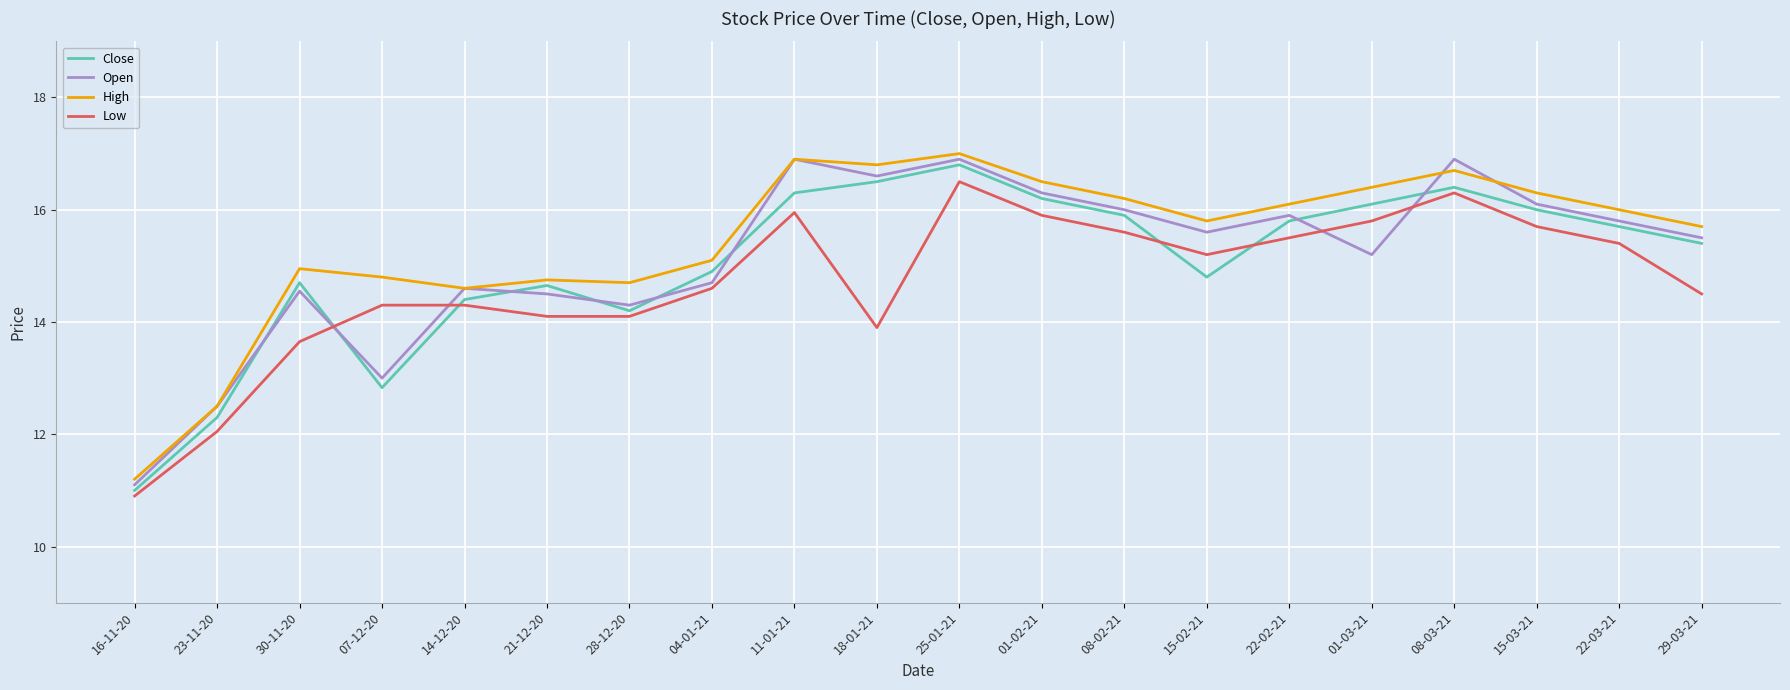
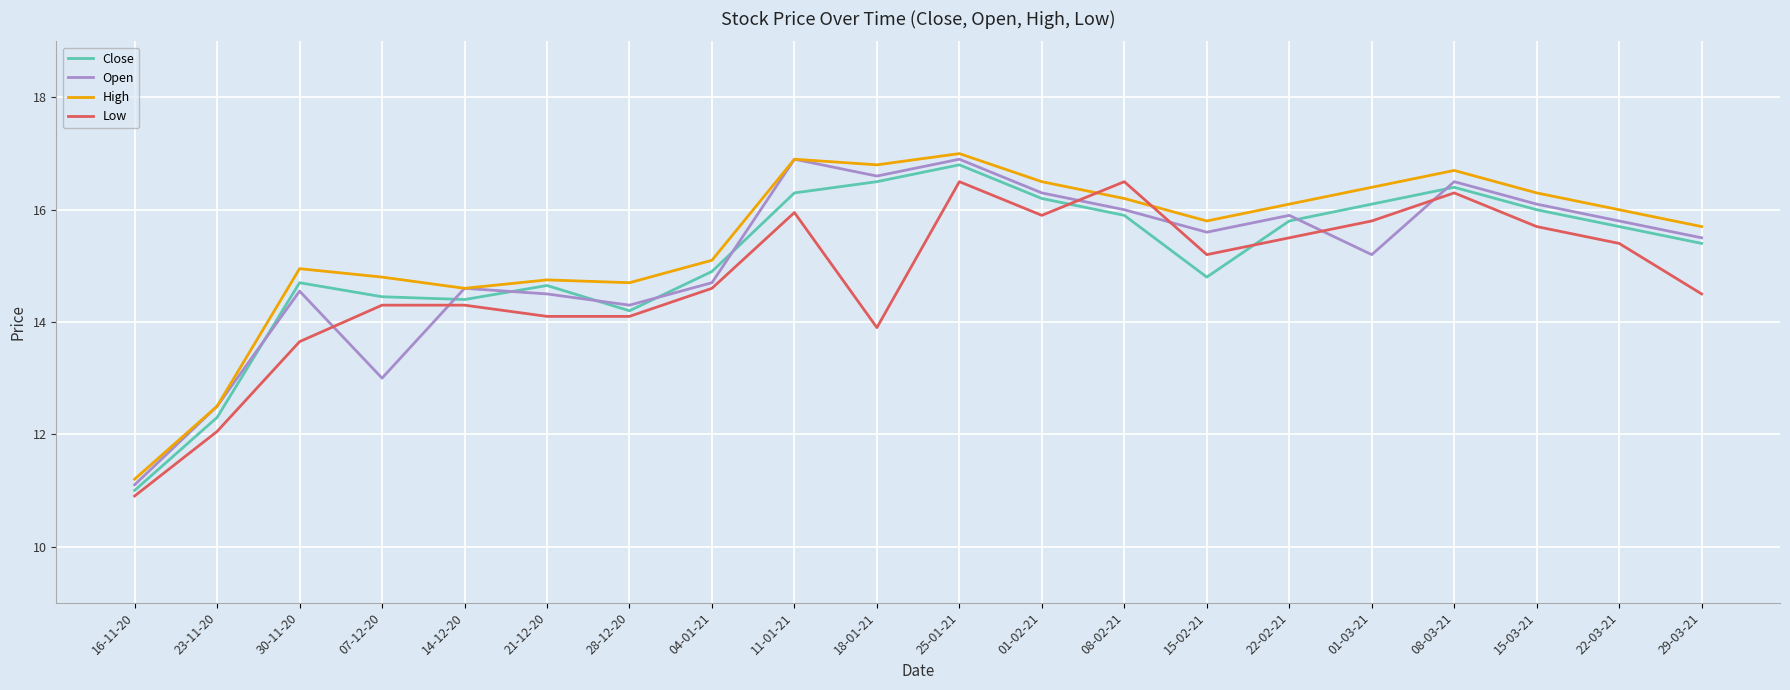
  {
    "Close": {
      "16-11-20": 11.0,
      "23-11-20": 12.3,
      "30-11-20": 14.7,
-     "07-12-20": 12.8,
+     "07-12-20": 14.5,
      "14-12-20": 14.4,
      "21-12-20": 14.7,
      "28-12-20": 14.2,
      "04-01-21": 14.9,
      "11-01-21": 16.3,
      "18-01-21": 16.5,
      "25-01-21": 16.8,
      "01-02-21": 16.2,
      "08-02-21": 15.9,
      "15-02-21": 14.8,
      "22-02-21": 15.8,
      "01-03-21": 16.1,
      "08-03-21": 16.4,
      "15-03-21": 16.0,
      "22-03-21": 15.7,
      "29-03-21": 15.4
    },
    "Open": {
      "16-11-20": 11.1,
      "30-11-20": 14.6,
      "07-12-20": 13.0,
      "21-12-20": 14.5,
      "28-12-20": 14.3,
      "04-01-21": 14.7,
      "18-01-21": 16.6,
      "25-01-21": 16.9,
      "01-02-21": 16.3,
      "08-02-21": 16.0,
      "15-02-21": 15.6,
      "22-02-21": 15.9,
      "01-03-21": 15.2,
-     "08-03-21": 16.9,
+     "08-03-21": 16.5,
      "15-03-21": 16.1,
      "22-03-21": 15.8,
      "29-03-21": 15.5
    },
    "High": {
      "16-11-20": 11.2,
      "30-11-20": 15.0,
      "07-12-20": 14.8,
      "21-12-20": 14.8,
      "28-12-20": 14.7,
      "04-01-21": 15.1,
      "18-01-21": 16.8,
      "25-01-21": 17.0,
      "01-02-21": 16.5,
      "08-02-21": 16.2,
      "15-02-21": 15.8,
      "22-02-21": 16.1,
      "01-03-21": 16.4,
      "08-03-21": 16.7,
      "15-03-21": 16.3,
      "22-03-21": 16.0,
      "29-03-21": 15.7
    },
    "Low": {
      "16-11-20": 10.9,
      "23-11-20": 12.1,
      "30-11-20": 13.7,
      "07-12-20": 14.3,
      "14-12-20": 14.3,
      "21-12-20": 14.1,
      "28-12-20": 14.1,
      "04-01-21": 14.6,
      "11-01-21": 16.0,
      "18-01-21": 13.9,
      "25-01-21": 16.5,
      "01-02-21": 15.9,
-     "08-02-21": 15.6,
+     "08-02-21": 16.5,
      "15-02-21": 15.2,
      "22-02-21": 15.5,
      "01-03-21": 15.8,
      "08-03-21": 16.3,
      "15-03-21": 15.7,
      "22-03-21": 15.4,
      "29-03-21": 14.5
    }
  }
